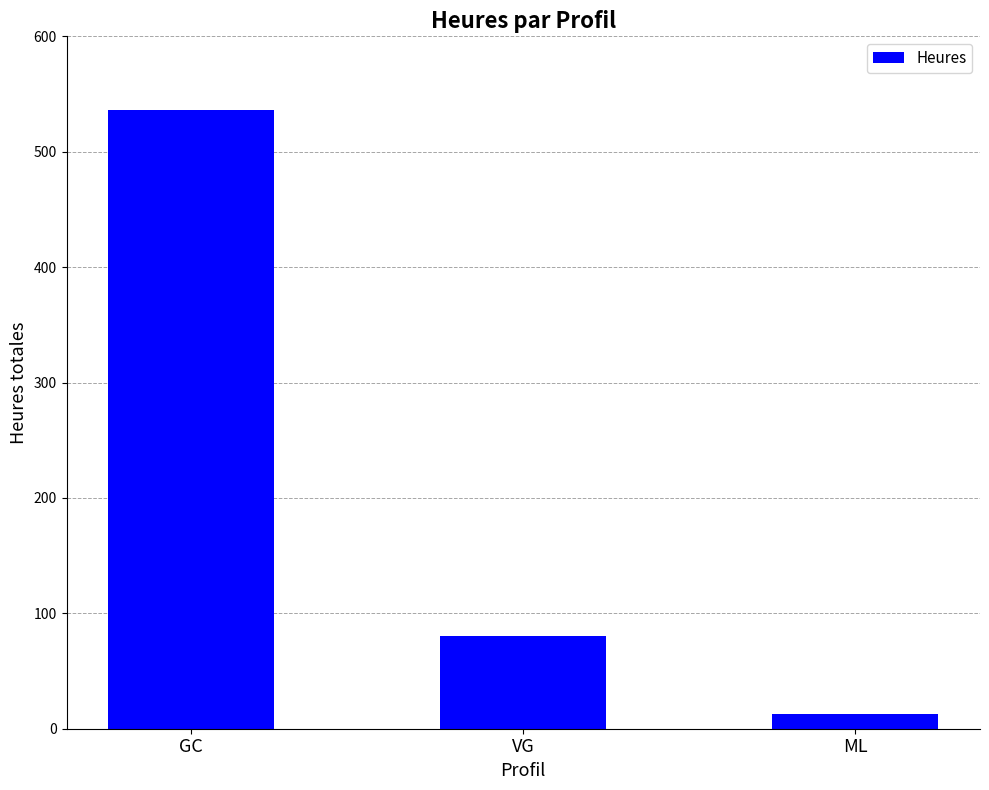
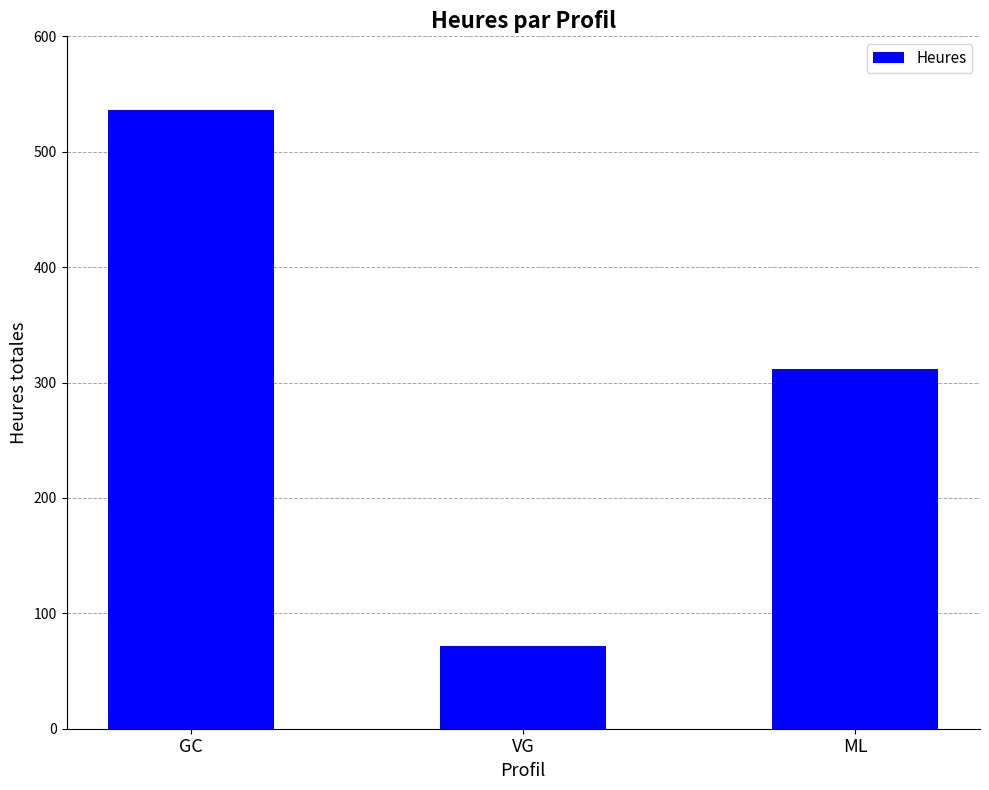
  {
    "GC": 536,
-   "VG": 80,
-   "ML": 13
+   "VG": 72,
+   "ML": 312
  }
